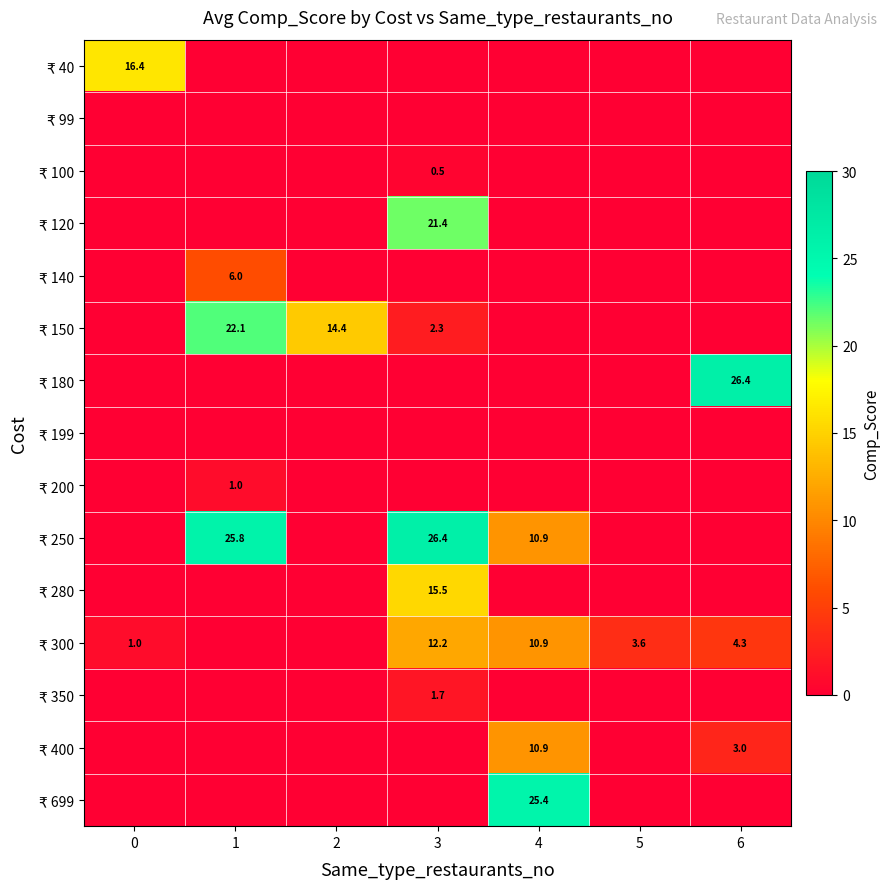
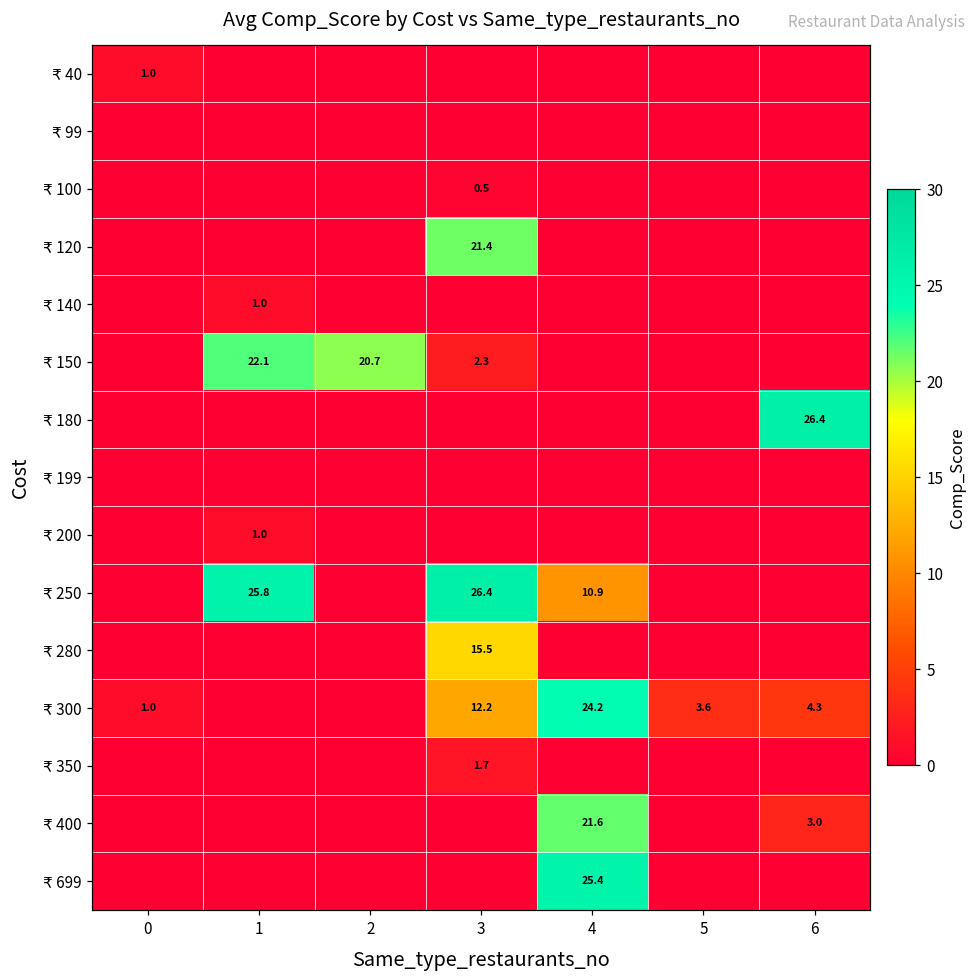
  {
    "₹ 40": {
-     "0": 16.4
+     "0": 1.0
    },
    "₹ 100": {
      "3": 0.5
    },
    "₹ 120": {
      "3": 21.4
    },
    "₹ 140": {
-     "1": 6.0
+     "1": 1.0
    },
    "₹ 150": {
      "1": 22.1,
-     "2": 14.4,
+     "2": 20.7,
      "3": 2.3
    },
    "₹ 180": {
      "6": 26.4
    },
    "₹ 200": {
      "1": 1.0
    },
    "₹ 250": {
      "1": 25.8,
      "3": 26.4,
      "4": 10.9
    },
    "₹ 280": {
      "3": 15.5
    },
    "₹ 300": {
      "0": 1.0,
      "3": 12.2,
-     "4": 10.9,
+     "4": 24.2,
      "5": 3.6,
      "6": 4.3
    },
    "₹ 350": {
      "3": 1.7
    },
    "₹ 400": {
-     "4": 10.9,
+     "4": 21.6,
      "6": 3.0
    },
    "₹ 699": {
      "4": 25.4
    }
  }
